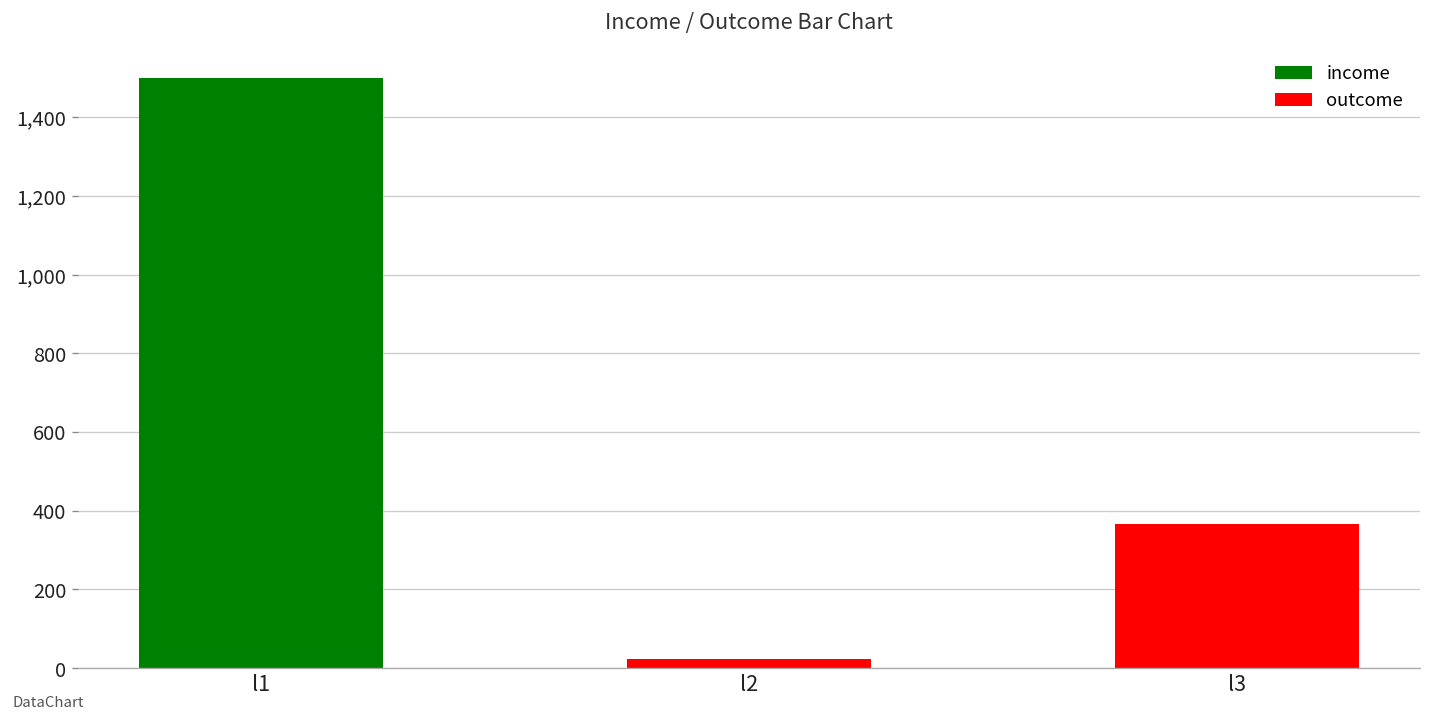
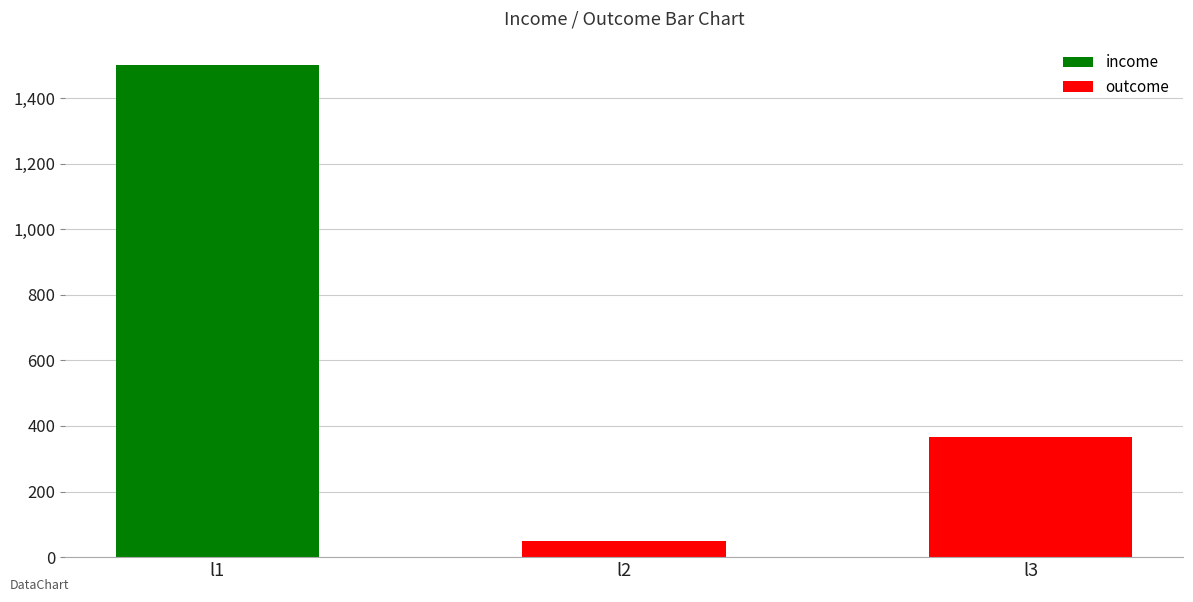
  {
    "l1": "1,500",
-   "l2": "20",
+   "l2": "50",
    "l3": "370"
  }
